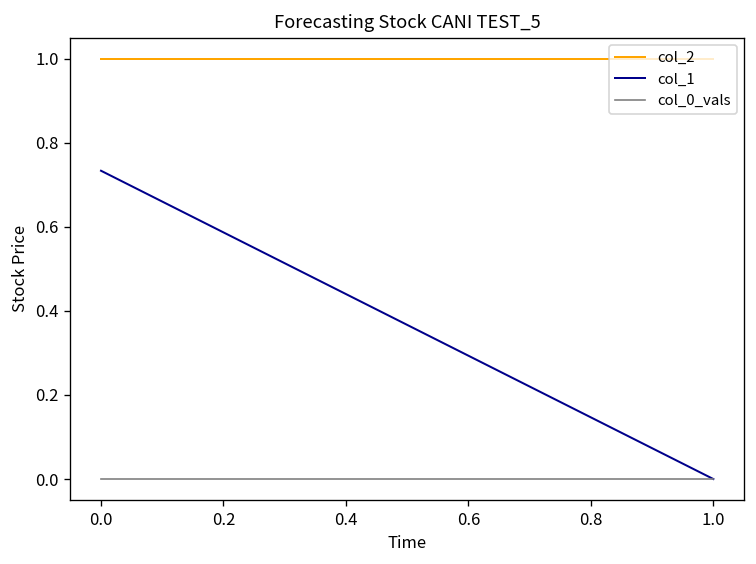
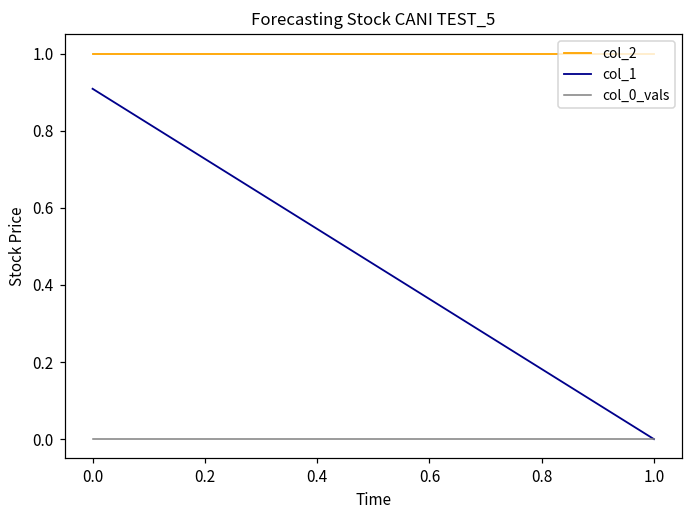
  {
    "col_2": {
      "0.0": 1.00
    },
    "col_1": {
-     "0.0": 0.73
+     "0.0": 0.91
    },
    "col_0_vals": {
      "0.0": 0.00
    }
  }
